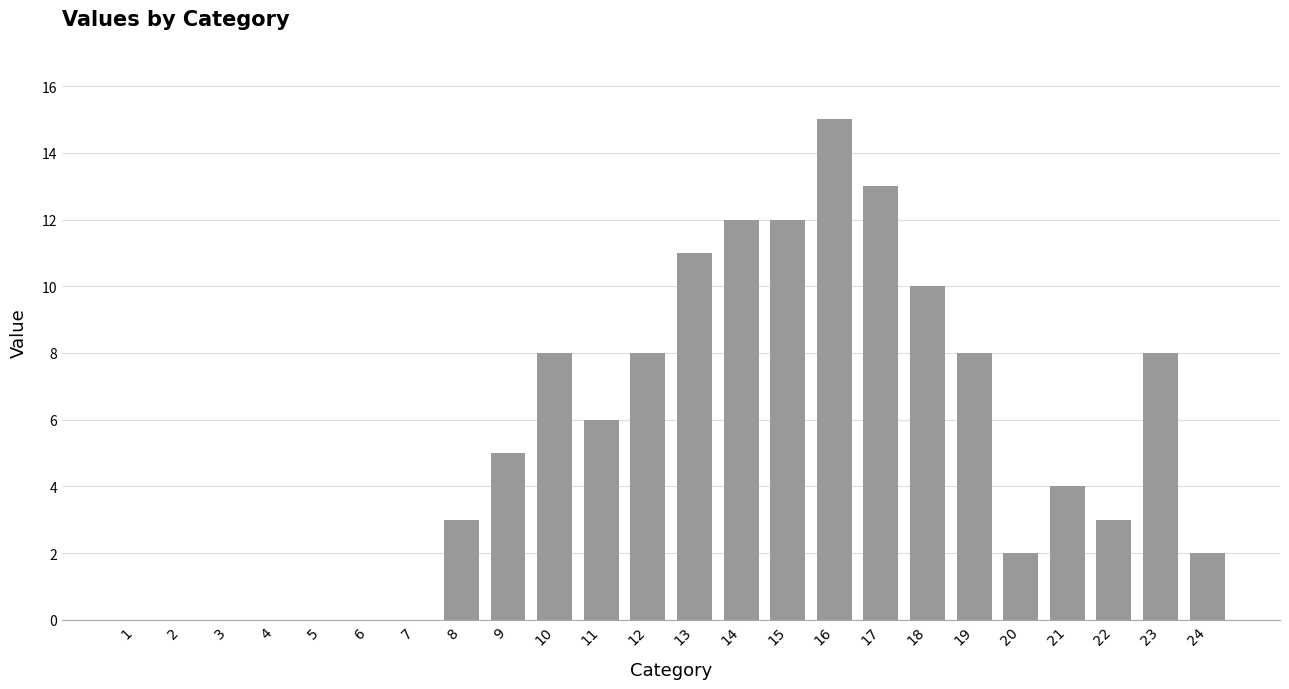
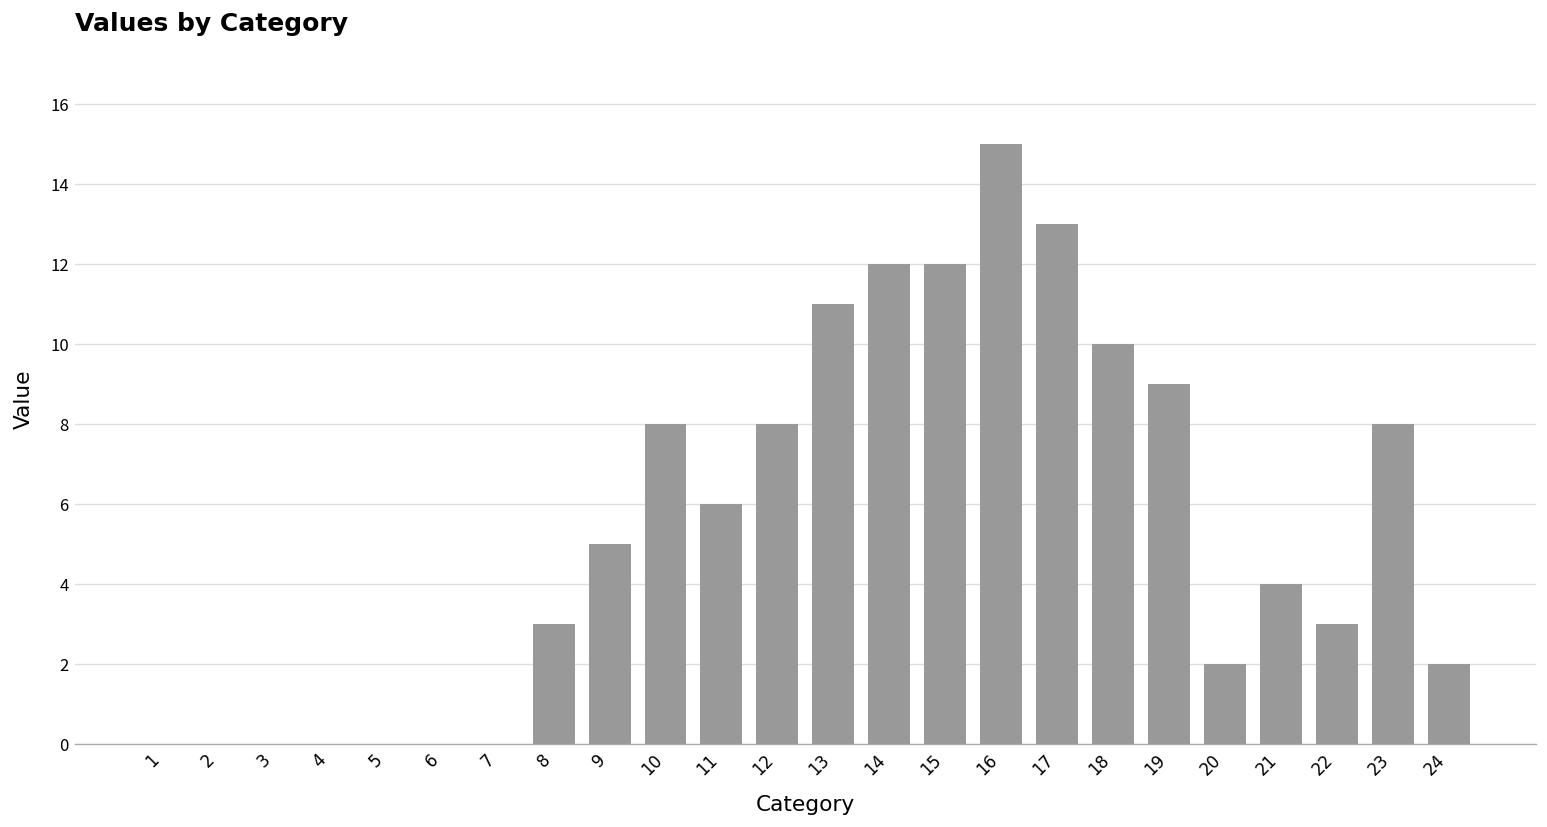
  {
    "1": 0,
    "2": 0,
    "3": 0,
    "4": 0,
    "5": 0,
    "6": 0,
    "7": 0,
    "8": 3,
    "9": 5,
    "10": 8,
    "11": 6,
    "12": 8,
    "13": 11,
    "14": 12,
    "15": 12,
    "16": 15,
    "17": 13,
    "18": 10,
-   "19": 8,
+   "19": 9,
    "20": 2,
    "21": 4,
    "22": 3,
    "23": 8,
    "24": 2
  }
